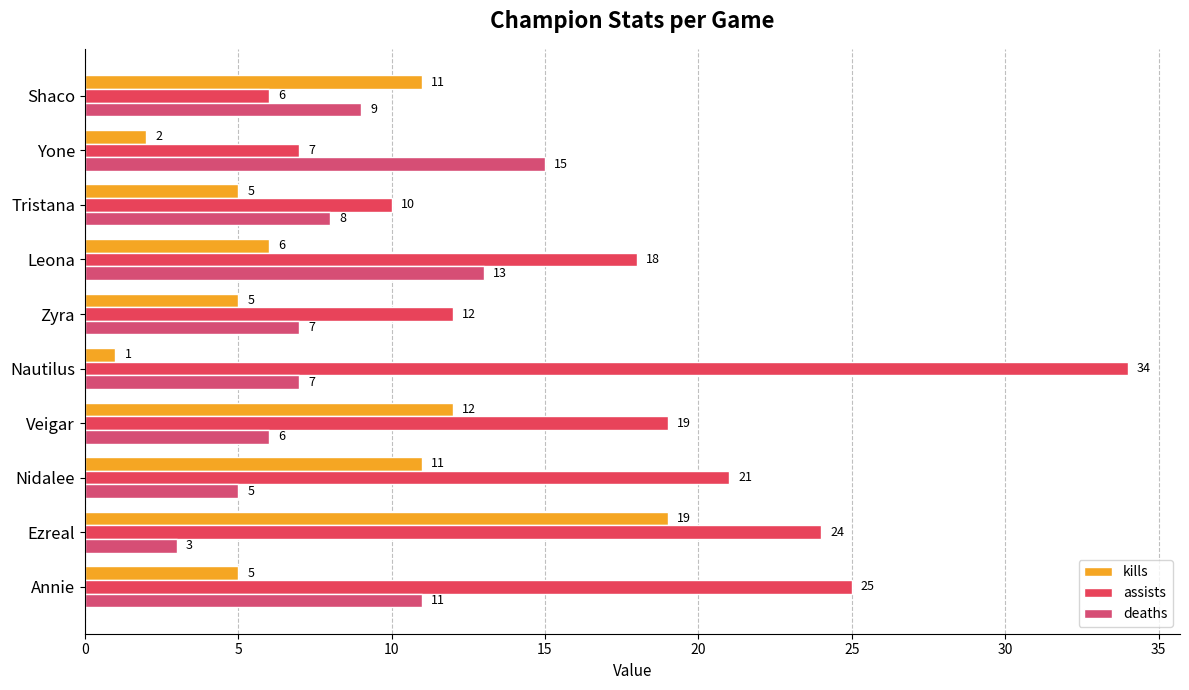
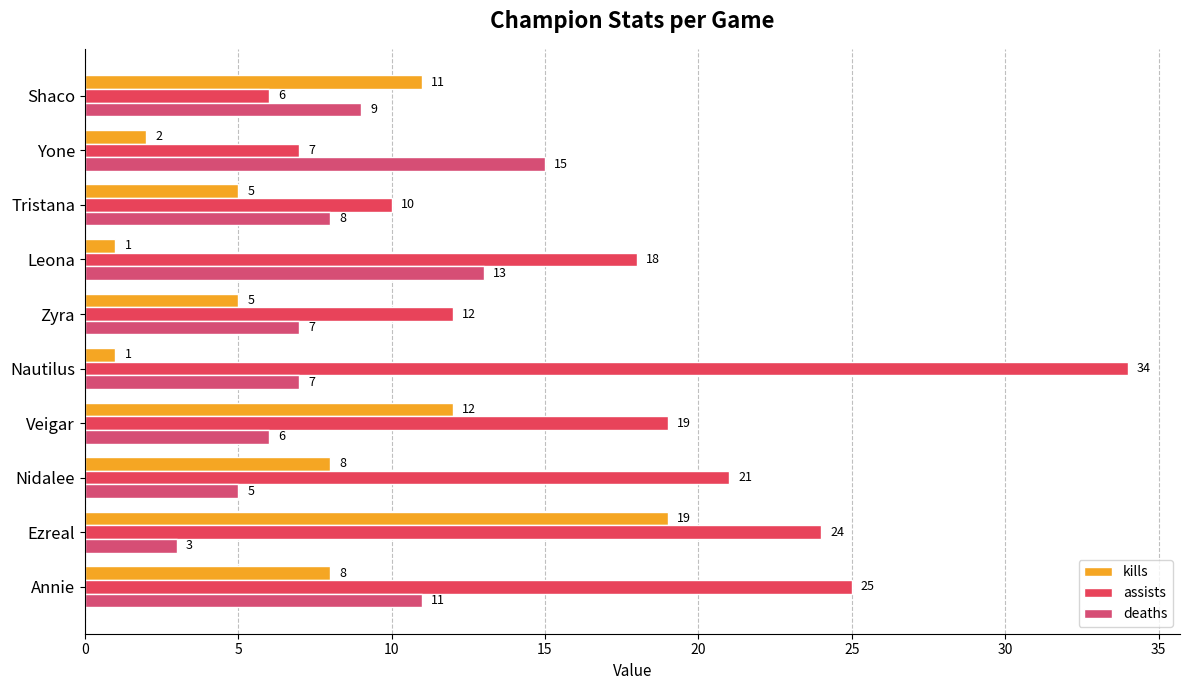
  {
    "kills": {
      "Shaco": 11,
      "Yone": 2,
      "Tristana": 5,
-     "Leona": 6,
+     "Leona": 1,
      "Zyra": 5,
      "Nautilus": 1,
      "Veigar": 12,
-     "Nidalee": 11,
+     "Nidalee": 8,
      "Ezreal": 19,
-     "Annie": 5
+     "Annie": 8
    }
  }
